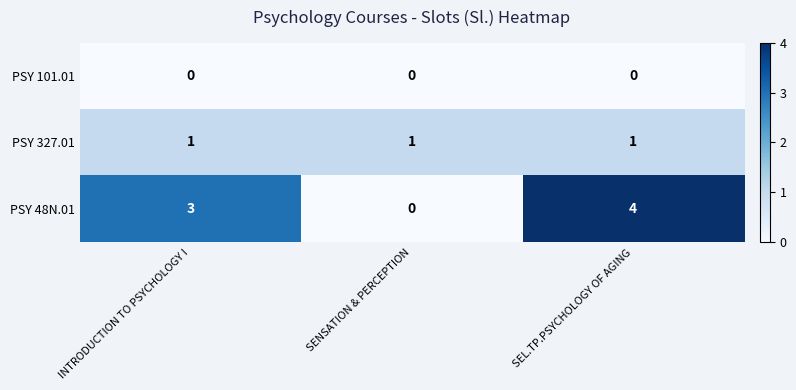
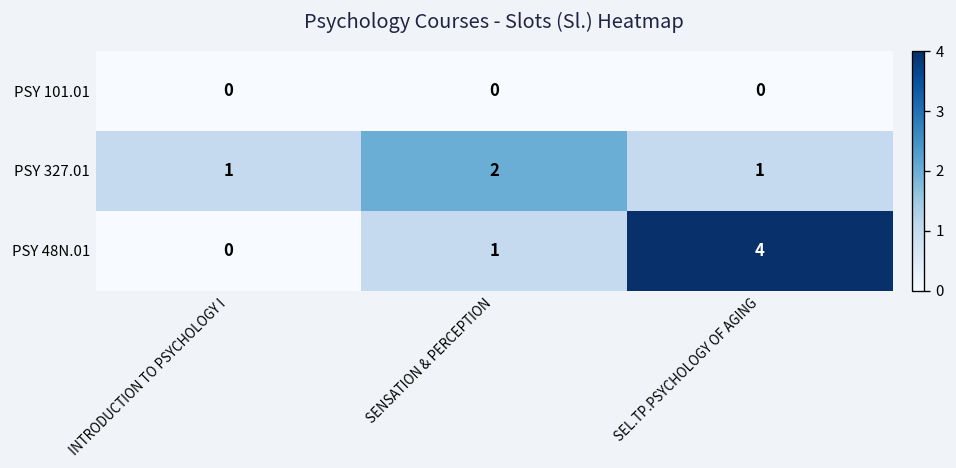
  {
    "PSY 101.01": {
      "INTRODUCTION TO PSYCHOLOGY I": 0,
      "SENSATION & PERCEPTION": 0,
      "SEL.TP.PSYCHOLOGY OF AGING": 0
    },
    "PSY 327.01": {
      "INTRODUCTION TO PSYCHOLOGY I": 1,
-     "SENSATION & PERCEPTION": 1,
+     "SENSATION & PERCEPTION": 2,
      "SEL.TP.PSYCHOLOGY OF AGING": 1
    },
    "PSY 48N.01": {
-     "INTRODUCTION TO PSYCHOLOGY I": 3,
-     "SENSATION & PERCEPTION": 0,
+     "INTRODUCTION TO PSYCHOLOGY I": 0,
+     "SENSATION & PERCEPTION": 1,
      "SEL.TP.PSYCHOLOGY OF AGING": 4
    }
  }
